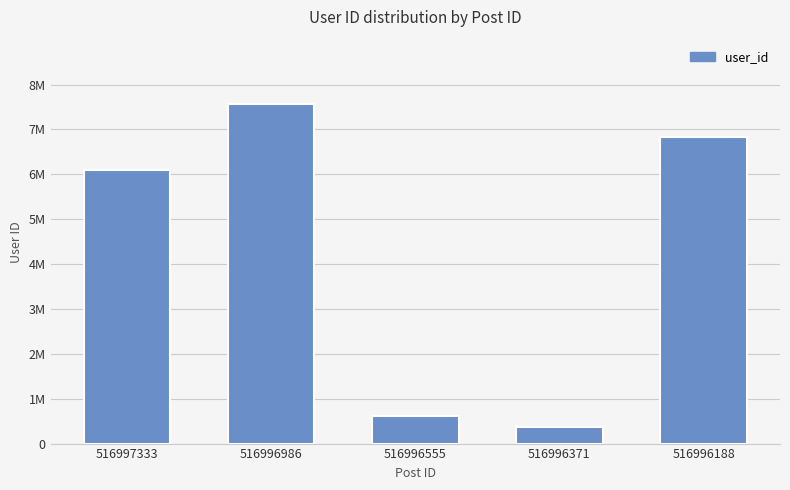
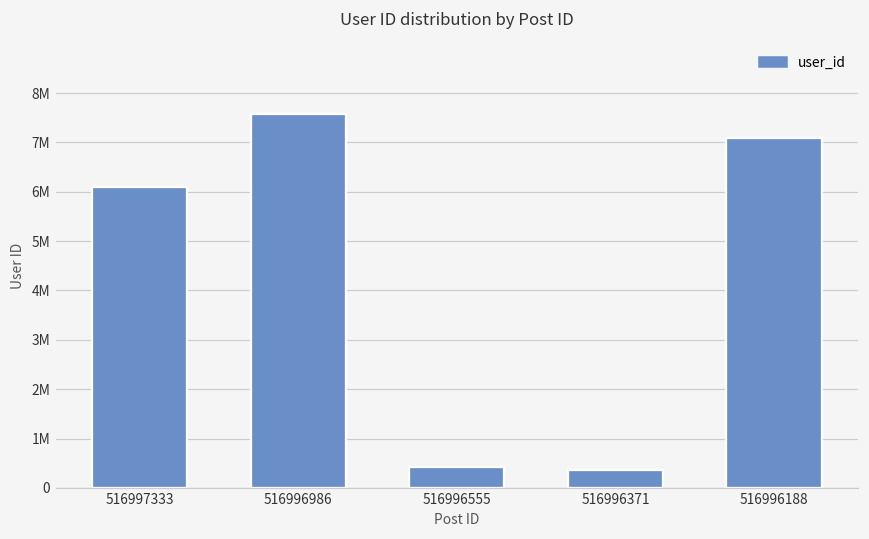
  {
    "516997333": 6100000,
    "516996986": 7600000,
-   "516996555": 600000,
+   "516996555": 400000,
    "516996371": 400000,
-   "516996188": 6800000
+   "516996188": 7100000
  }
